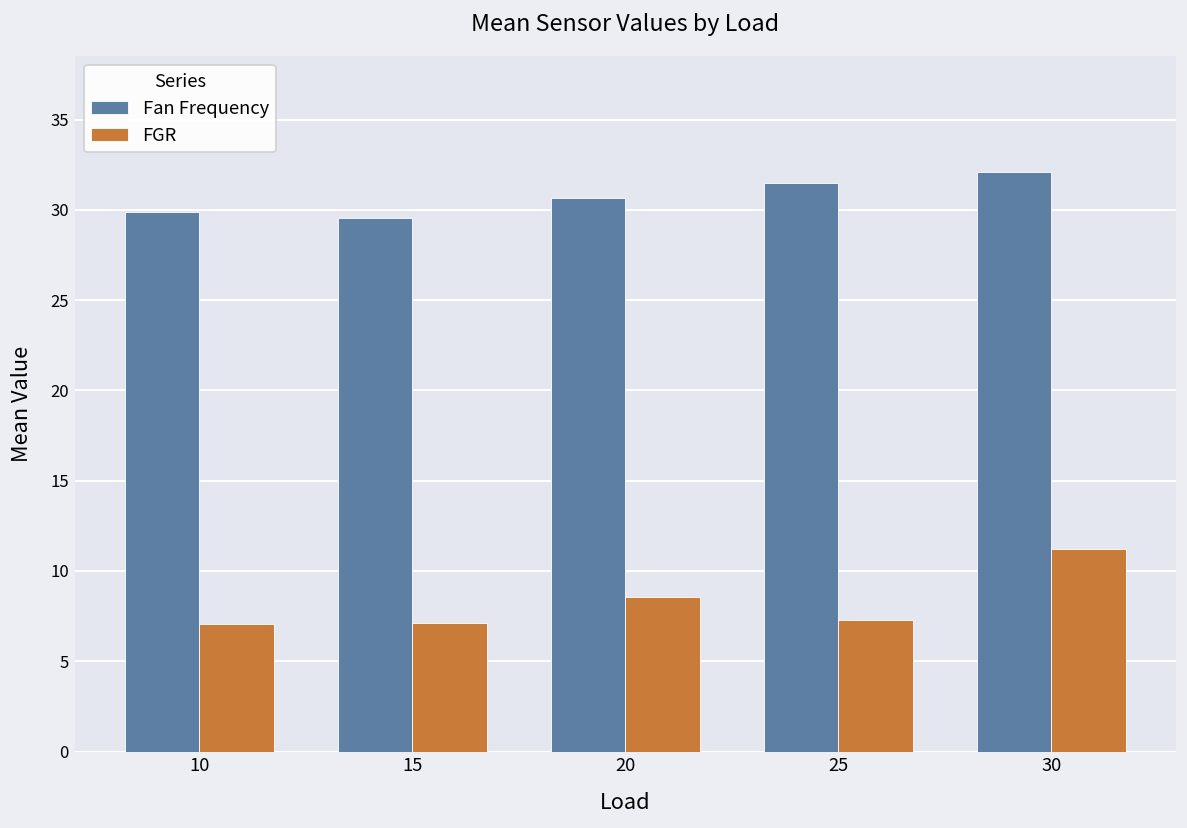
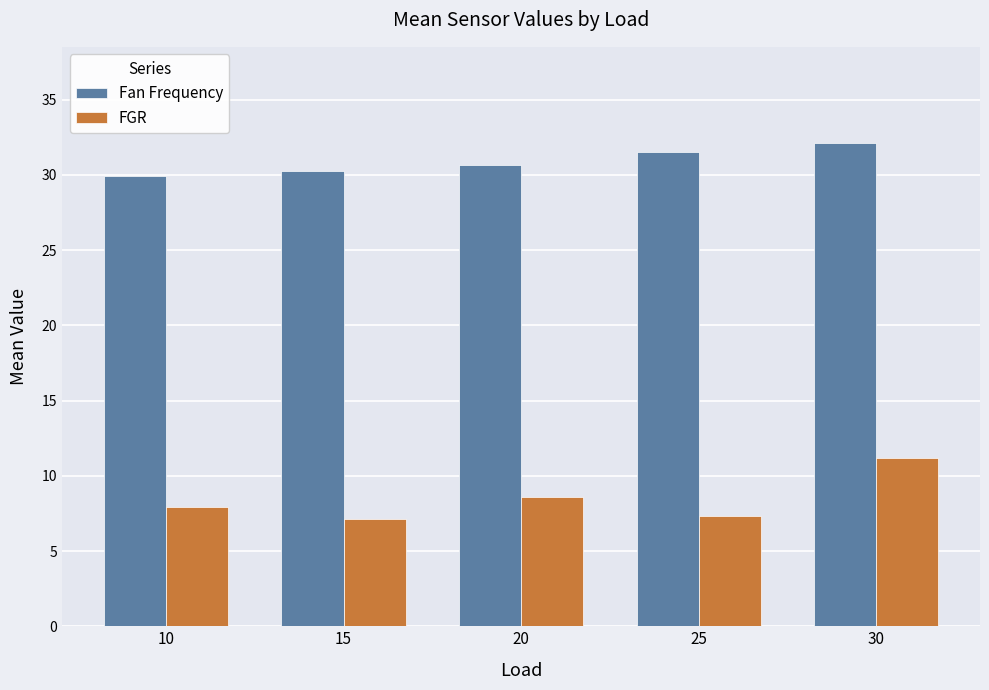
  {
    "Fan Frequency": {
      "10": 29.9,
-     "15": 29.6,
+     "15": 30.2,
      "20": 30.7,
      "25": 31.5,
      "30": 32.1
    },
    "FGR": {
-     "10": 7.1,
+     "10": 8.0,
      "15": 7.1,
      "20": 8.6,
      "25": 7.3,
      "30": 11.2
    }
  }
